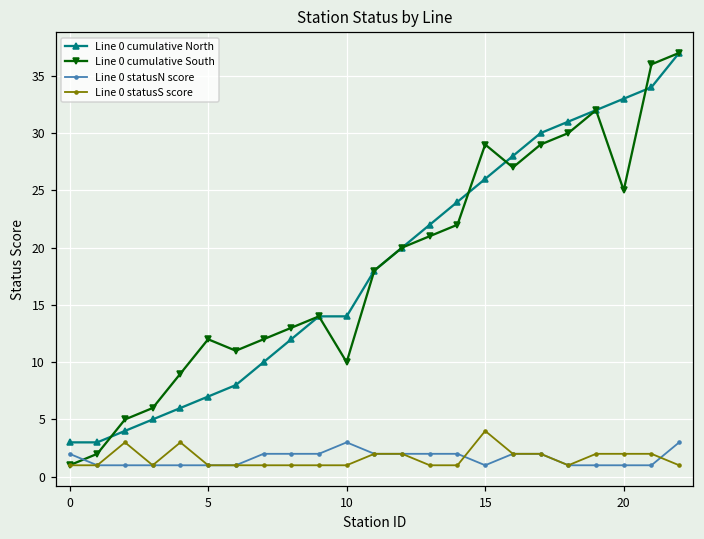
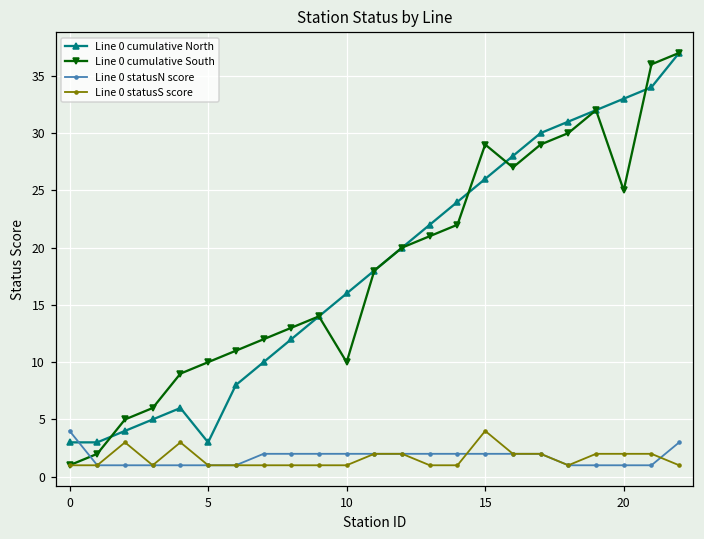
  {
    "Line 0 cumulative North": {
      "0": 3,
-     "5": 7,
-     "10": 14,
+     "5": 3,
+     "10": 16,
      "15": 26,
      "20": 33
    },
    "Line 0 cumulative South": {
-     "5": 12,
+     "5": 10,
      "10": 10,
      "15": 29,
      "20": 25
    },
    "Line 0 statusN score": {
-     "0": 2,
-     "10": 3,
-     "15": 1,
+     "0": 4,
+     "10": 2,
+     "15": 2,
      "20": 1
    },
    "Line 0 statusS score": {
      "10": 1,
      "15": 4,
      "20": 2
    }
  }
